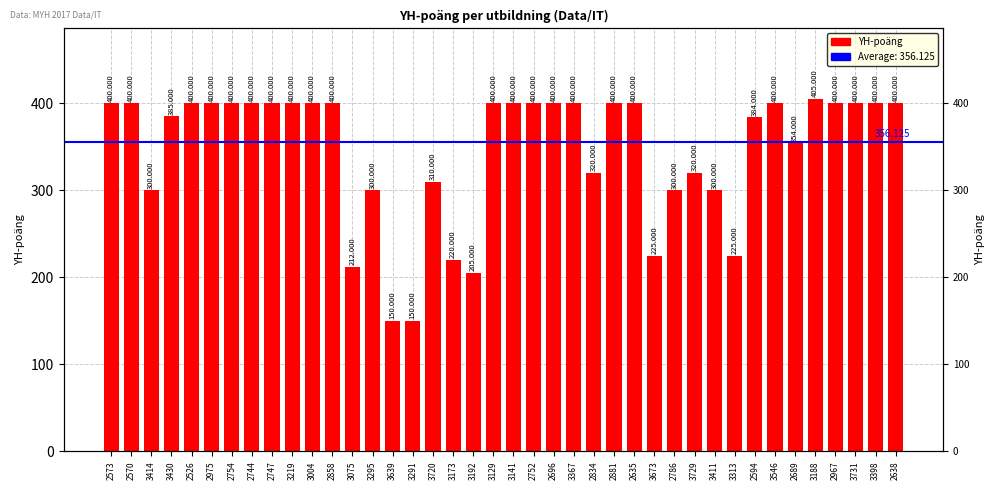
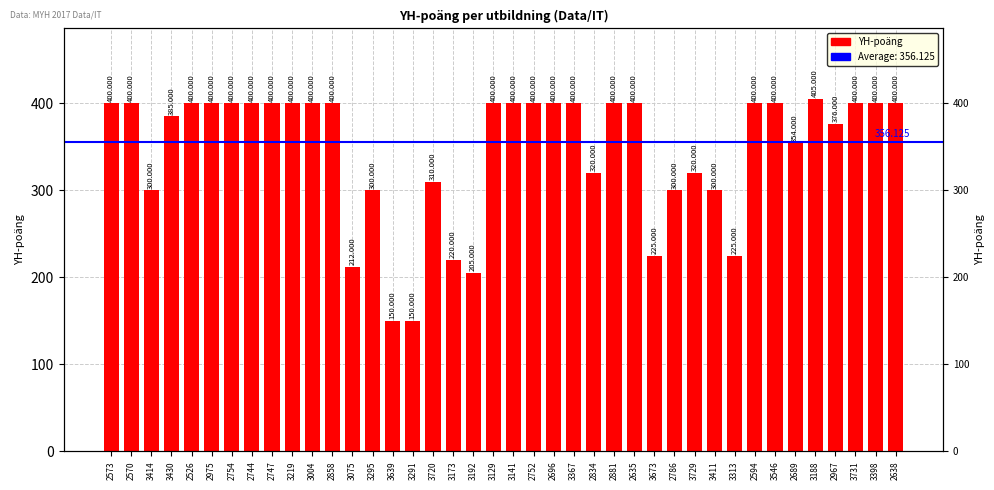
  {
    "2573": 400.000,
    "2570": 400.000,
    "3414": 300.000,
    "3430": 385.000,
    "2526": 400.000,
    "2975": 400.000,
    "2754": 400.000,
    "2744": 400.000,
    "2747": 400.000,
    "3219": 400.000,
    "3004": 400.000,
    "2858": 400.000,
    "3075": 212.000,
    "3295": 300.000,
    "3639": 150.000,
    "3291": 150.000,
    "3720": 310.000,
    "3173": 220.000,
    "3192": 205.000,
    "3129": 400.000,
    "3141": 400.000,
    "2752": 400.000,
    "2696": 400.000,
    "3367": 400.000,
    "2834": 320.000,
    "2881": 400.000,
    "2635": 400.000,
    "3673": 225.000,
    "2786": 300.000,
    "3729": 320.000,
    "3411": 300.000,
    "3313": 225.000,
-   "2594": 384.000,
+   "2594": 400.000,
    "3546": 400.000,
    "2689": 354.000,
    "3188": 405.000,
-   "2967": 400.000,
+   "2967": 376.000,
    "3731": 400.000,
    "3398": 400.000,
    "2638": 400.000
  }
